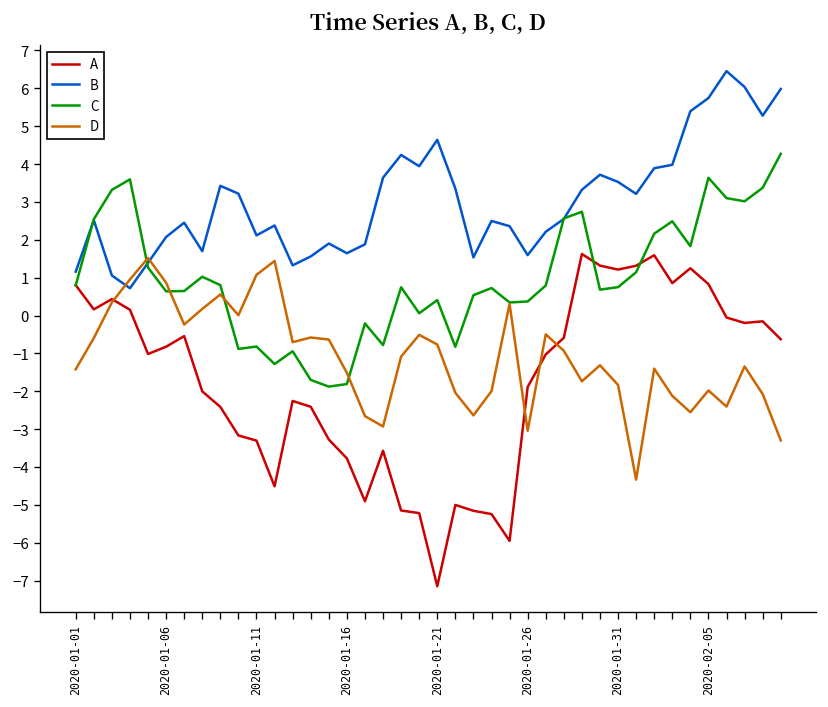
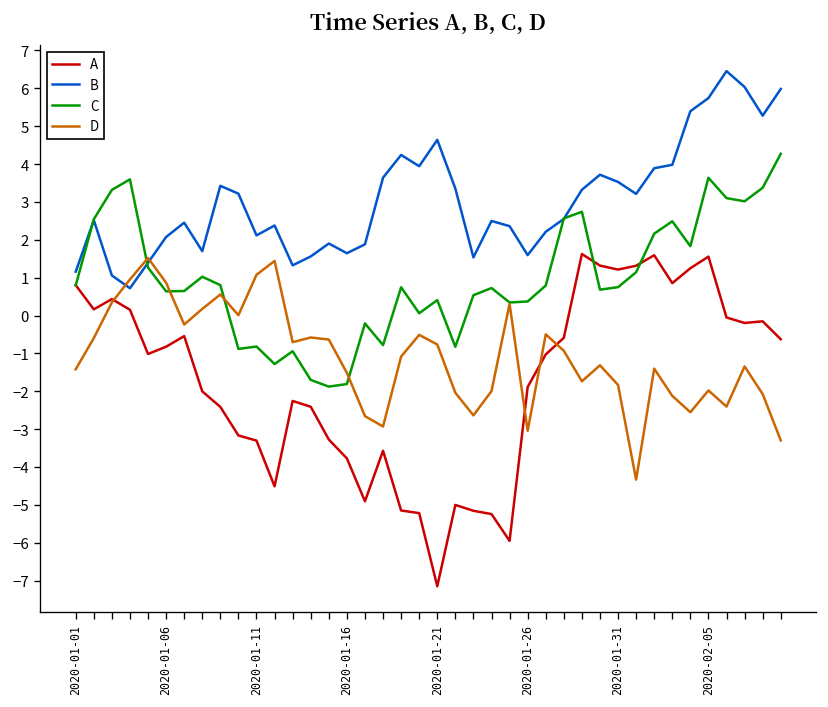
  {
    "A": {
      "2020-01-06": -0.8,
      "2020-01-11": -3.3,
      "2020-01-16": -3.8,
      "2020-01-21": -7.2,
      "2020-01-26": -1.9,
      "2020-01-31": 1.2,
-     "2020-02-05": 0.8
+     "2020-02-05": 1.6
    },
    "B": {
      "2020-01-01": 1.2,
      "2020-01-06": 2.1,
      "2020-01-11": 2.1,
      "2020-01-16": 1.6,
      "2020-01-21": 4.6,
      "2020-01-26": 1.6,
      "2020-01-31": 3.5,
      "2020-02-05": 5.7
    },
    "C": {
      "2020-01-06": 0.6,
      "2020-01-11": -0.8,
      "2020-01-16": -1.8,
      "2020-01-21": 0.4,
      "2020-01-26": 0.4,
      "2020-01-31": 0.7,
      "2020-02-05": 3.6
    },
    "D": {
      "2020-01-01": -1.4,
      "2020-01-06": 0.9,
      "2020-01-11": 1.1,
      "2020-01-16": -1.5,
      "2020-01-21": -0.8,
      "2020-01-26": -3.0,
      "2020-01-31": -1.8,
      "2020-02-05": -2.0
    }
  }
